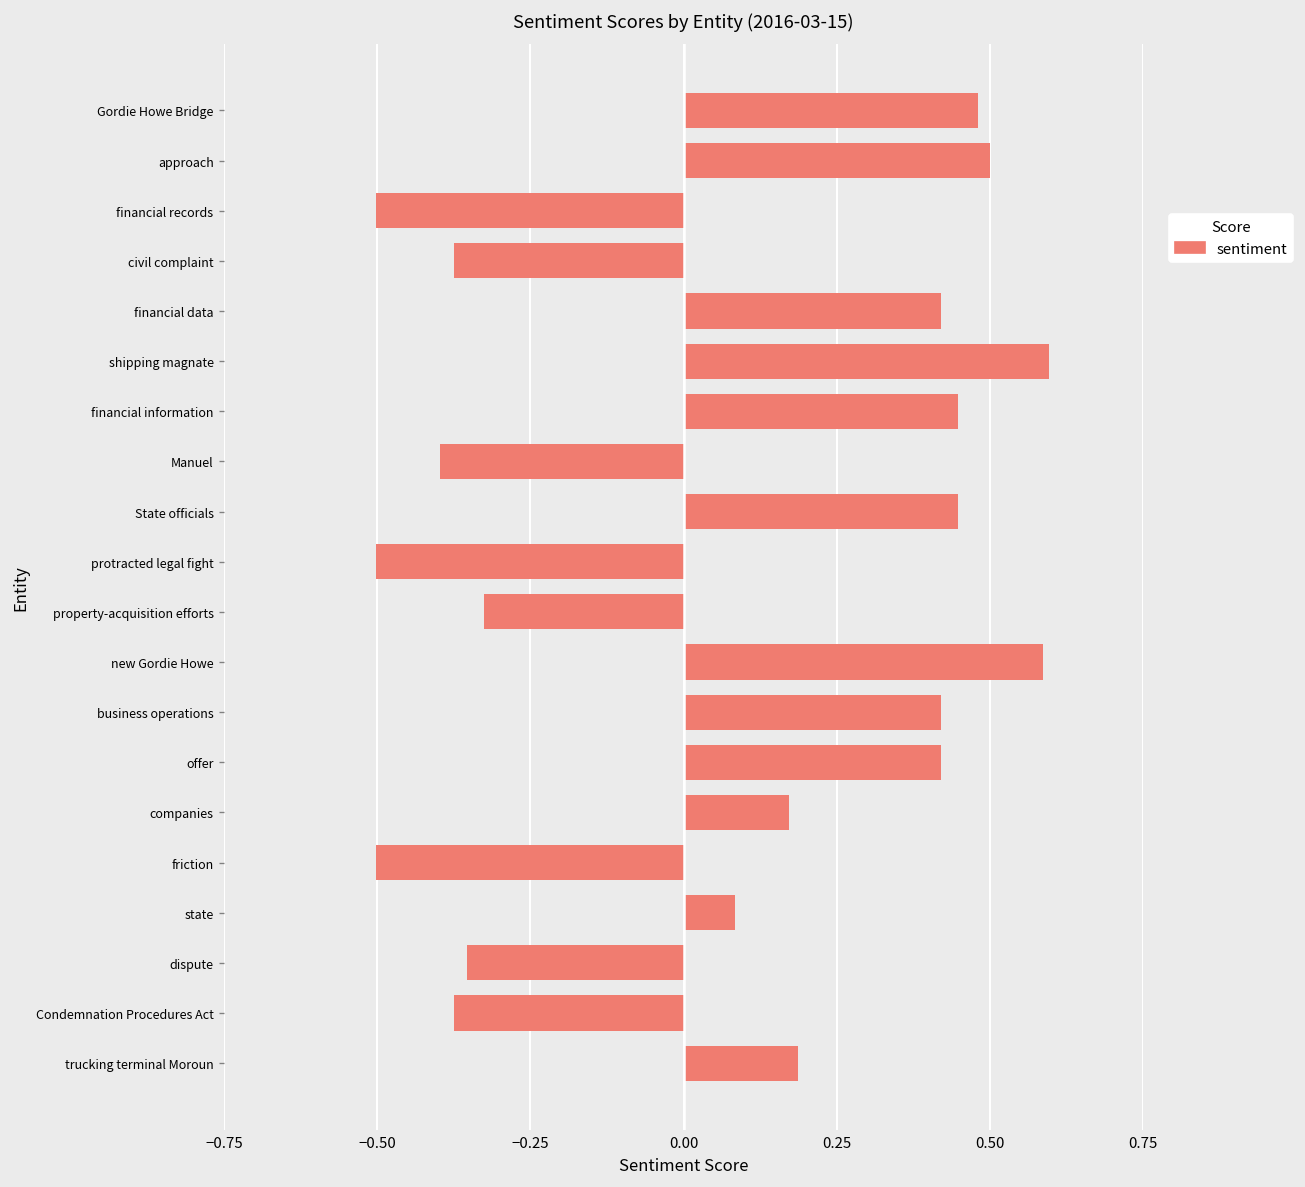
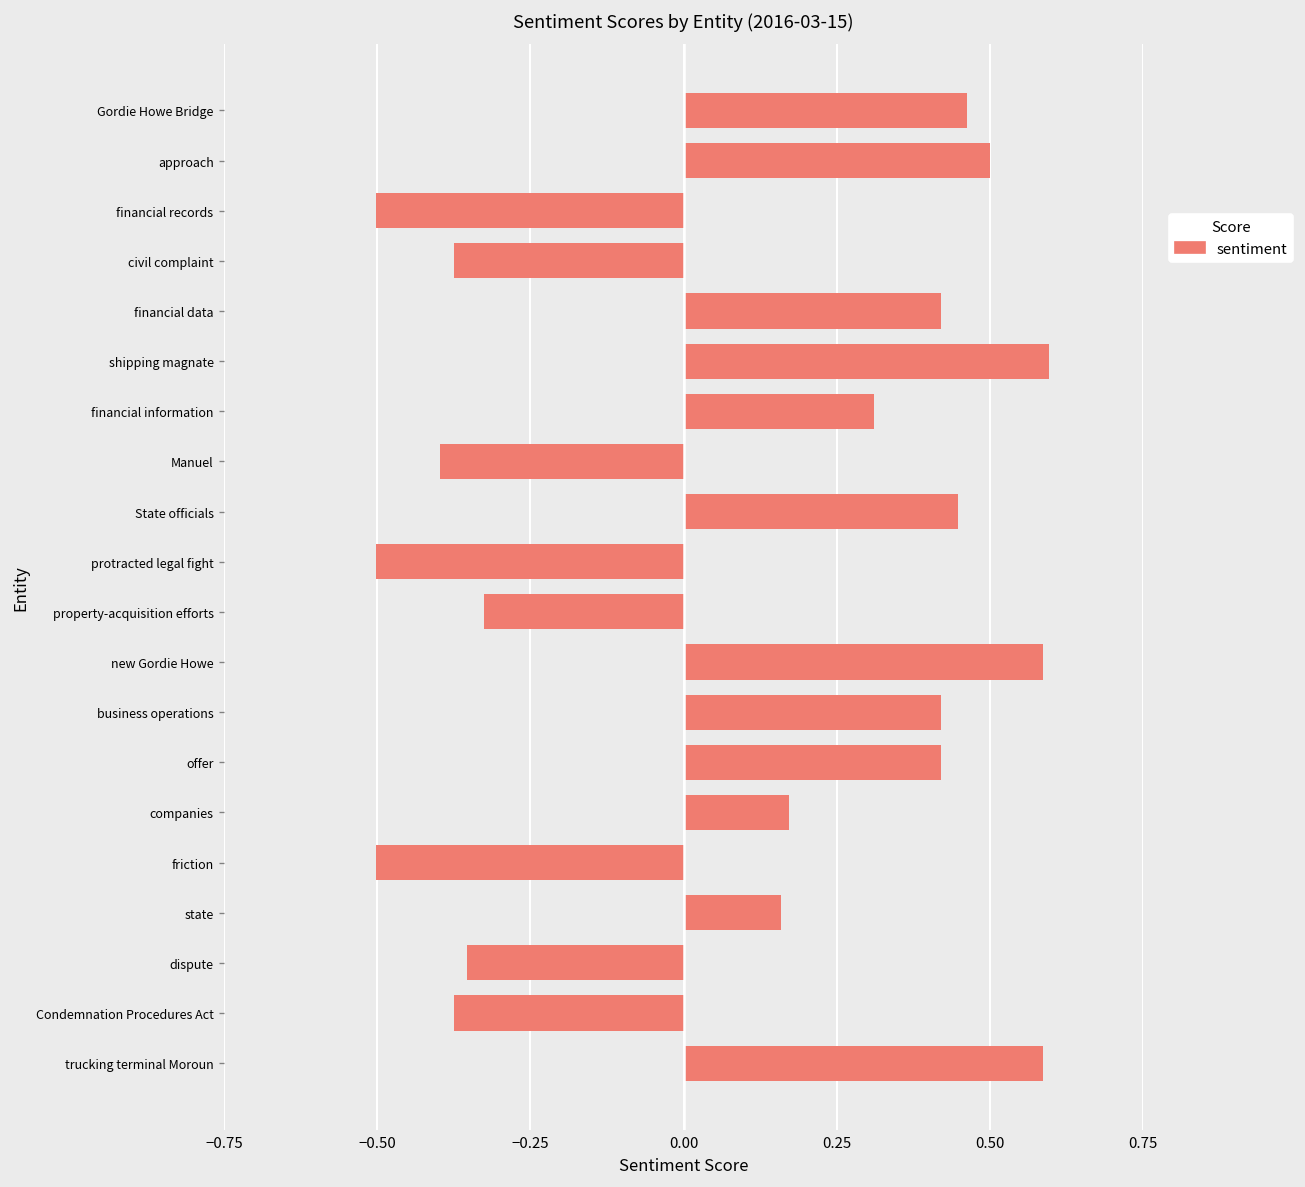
  {
-   "Gordie Howe Bridge": 0.48,
+   "Gordie Howe Bridge": 0.46,
    "approach": 0.50,
    "financial records": -0.50,
    "civil complaint": -0.38,
    "financial data": 0.42,
    "shipping magnate": 0.60,
-   "financial information": 0.45,
+   "financial information": 0.31,
    "Manuel": -0.40,
    "State officials": 0.45,
    "protracted legal fight": -0.50,
    "property-acquisition efforts": -0.33,
    "new Gordie Howe": 0.59,
    "business operations": 0.42,
    "offer": 0.42,
    "companies": 0.17,
    "friction": -0.50,
-   "state": 0.08,
+   "state": 0.16,
    "dispute": -0.35,
    "Condemnation Procedures Act": -0.38,
-   "trucking terminal Moroun": 0.19
+   "trucking terminal Moroun": 0.59
  }
